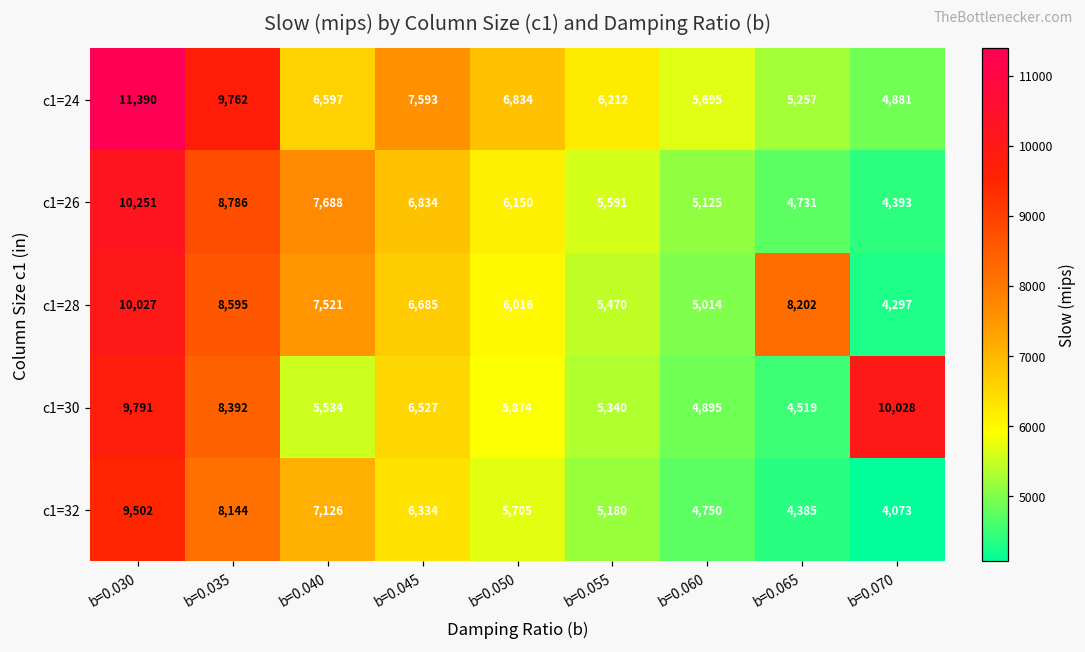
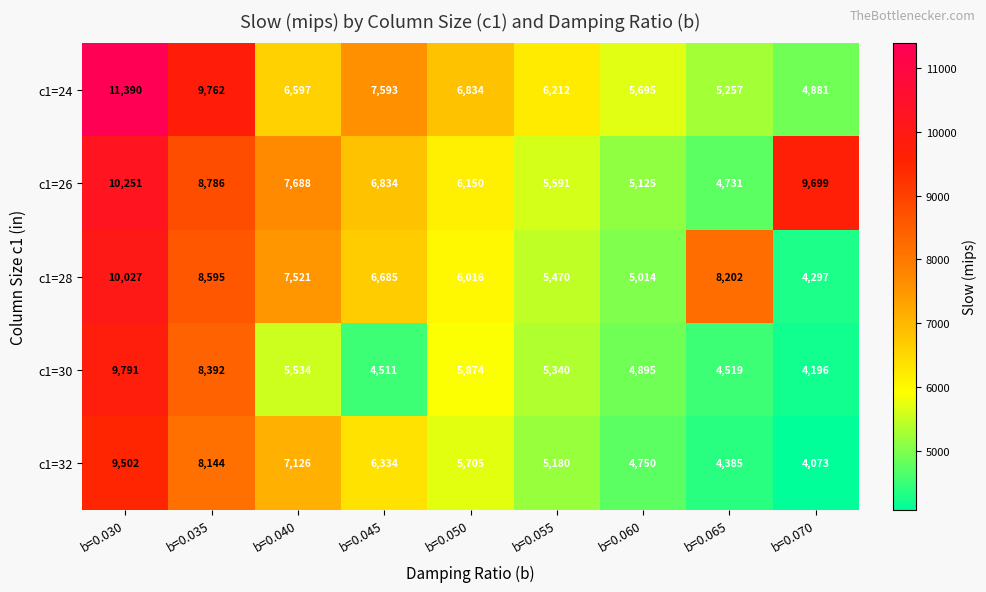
  {
    "c1=24": {
      "b=0.030": "11,390",
      "b=0.035": "9,762",
      "b=0.040": "6,597",
      "b=0.045": "7,593",
      "b=0.050": "6,834",
      "b=0.055": "6,212",
      "b=0.060": "5,695",
      "b=0.065": "5,257",
      "b=0.070": "4,881"
    },
    "c1=26": {
      "b=0.030": "10,251",
      "b=0.035": "8,786",
      "b=0.040": "7,688",
      "b=0.045": "6,834",
      "b=0.050": "6,150",
      "b=0.055": "5,591",
      "b=0.060": "5,125",
      "b=0.065": "4,731",
-     "b=0.070": "4,393"
+     "b=0.070": "9,699"
    },
    "c1=28": {
      "b=0.030": "10,027",
      "b=0.035": "8,595",
      "b=0.040": "7,521",
      "b=0.045": "6,685",
      "b=0.050": "6,016",
      "b=0.055": "5,470",
      "b=0.060": "5,014",
      "b=0.065": "8,202",
      "b=0.070": "4,297"
    },
    "c1=30": {
      "b=0.030": "9,791",
      "b=0.035": "8,392",
      "b=0.040": "5,534",
-     "b=0.045": "6,527",
+     "b=0.045": "4,511",
      "b=0.050": "5,874",
      "b=0.055": "5,340",
      "b=0.060": "4,895",
      "b=0.065": "4,519",
-     "b=0.070": "10,028"
+     "b=0.070": "4,196"
    },
    "c1=32": {
      "b=0.030": "9,502",
      "b=0.035": "8,144",
      "b=0.040": "7,126",
      "b=0.045": "6,334",
      "b=0.050": "5,705",
      "b=0.055": "5,180",
      "b=0.060": "4,750",
      "b=0.065": "4,385",
      "b=0.070": "4,073"
    }
  }
